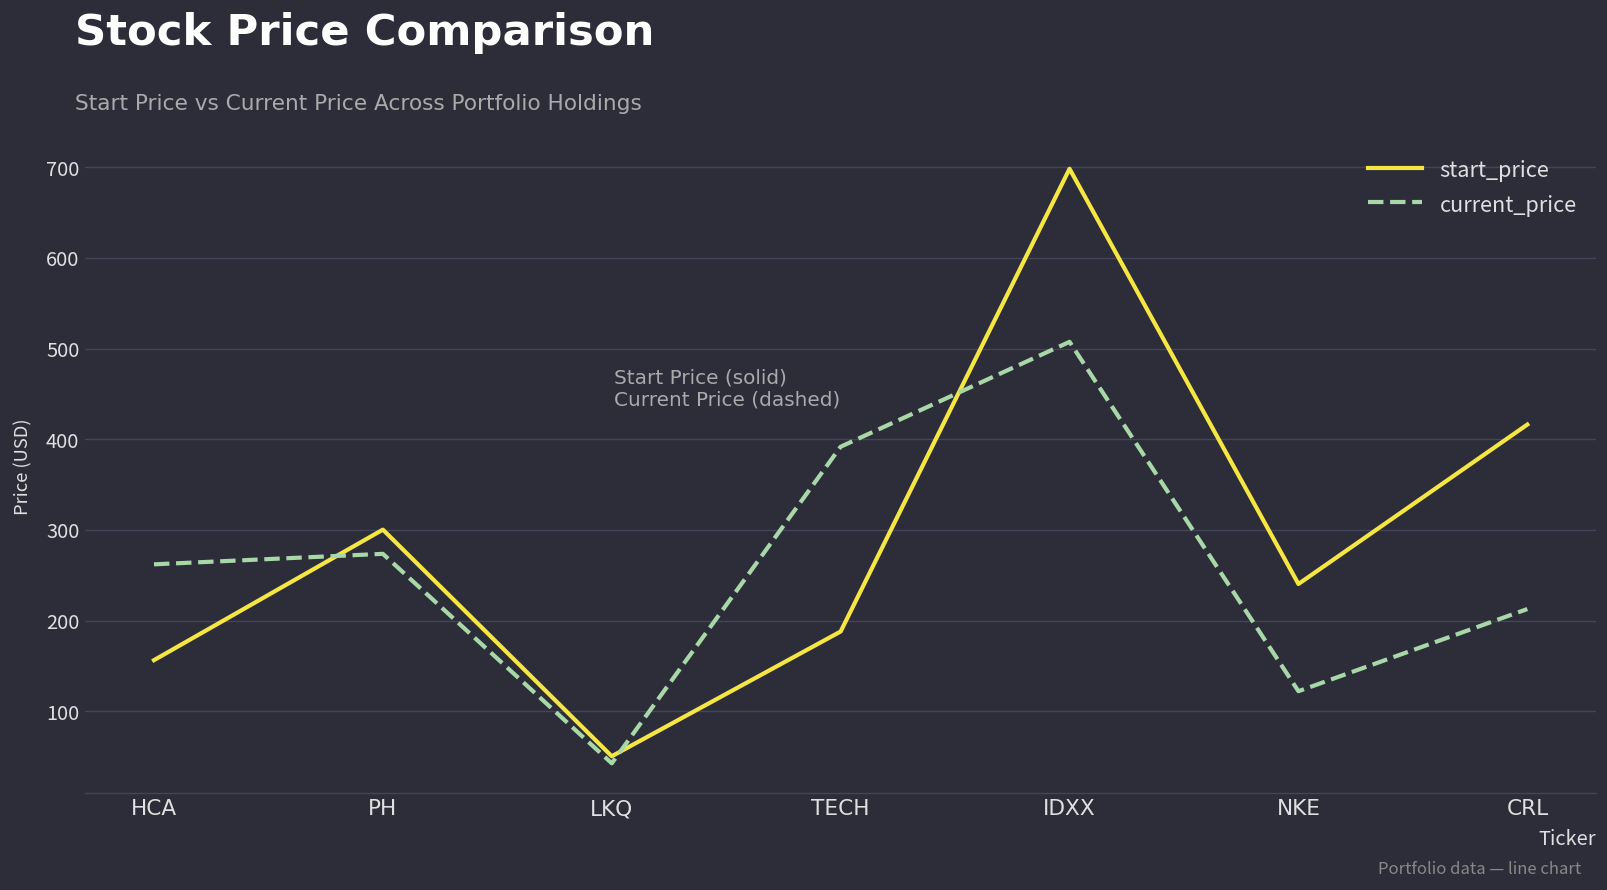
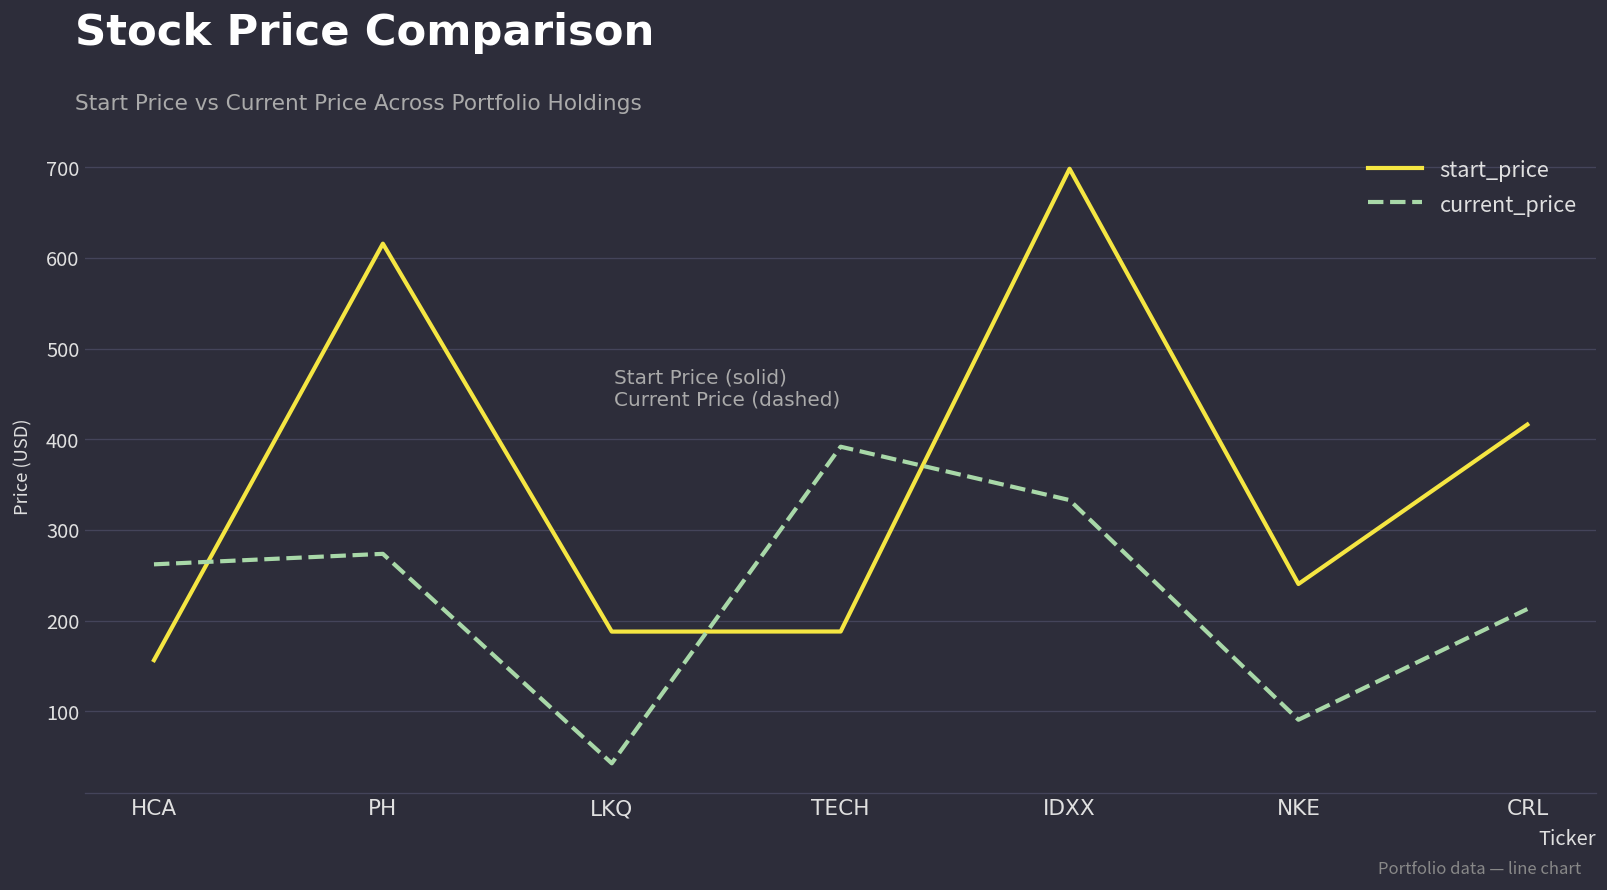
  {
    "start_price": {
      "HCA": 160,
-     "PH": 300,
-     "LKQ": 50,
+     "PH": 620,
+     "LKQ": 190,
      "TECH": 190,
      "IDXX": 700,
      "NKE": 240,
      "CRL": 420
    },
    "current_price": {
      "HCA": 260,
      "PH": 270,
      "LKQ": 40,
      "TECH": 390,
-     "IDXX": 510,
-     "NKE": 120,
+     "IDXX": 330,
+     "NKE": 90,
      "CRL": 210
    }
  }
